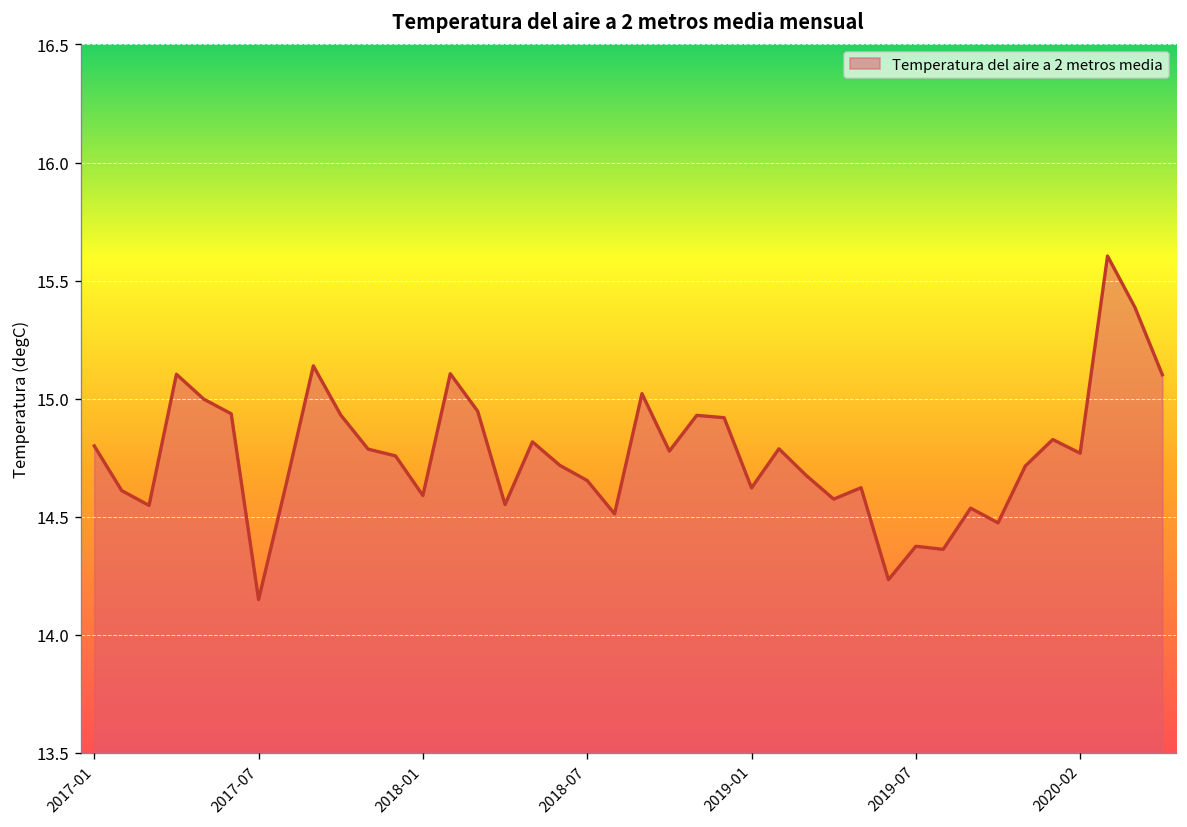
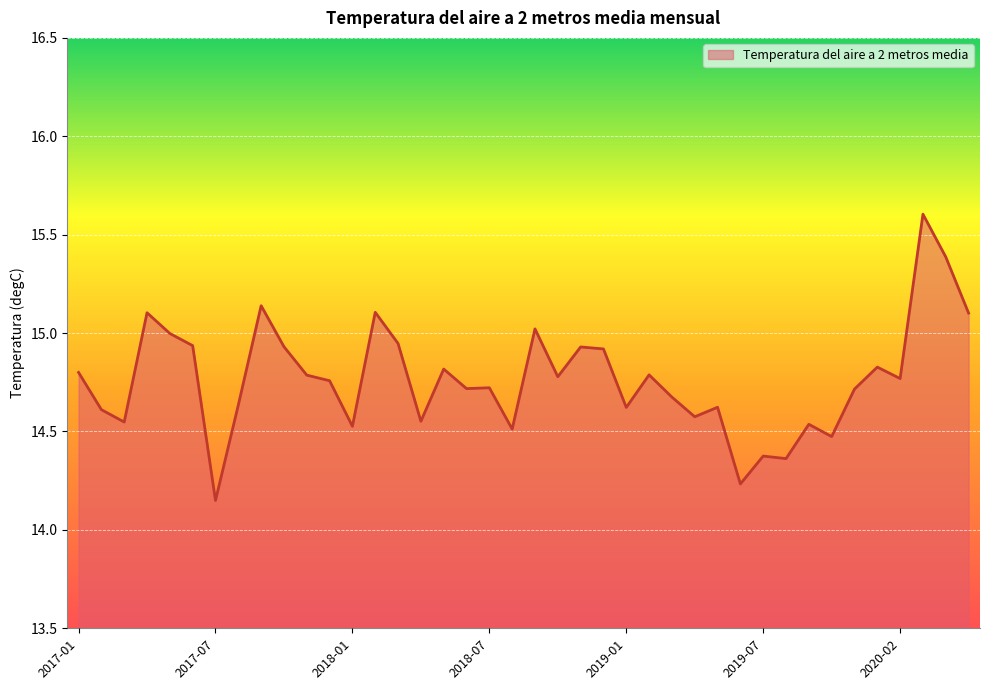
  {
    "2017-01": 14.80,
    "2017-07": 14.15,
-   "2018-01": 14.59,
-   "2018-07": 14.65,
+   "2018-01": 14.53,
+   "2018-07": 14.72,
    "2019-01": 14.62,
    "2019-07": 14.38,
    "2020-02": 14.77
  }
